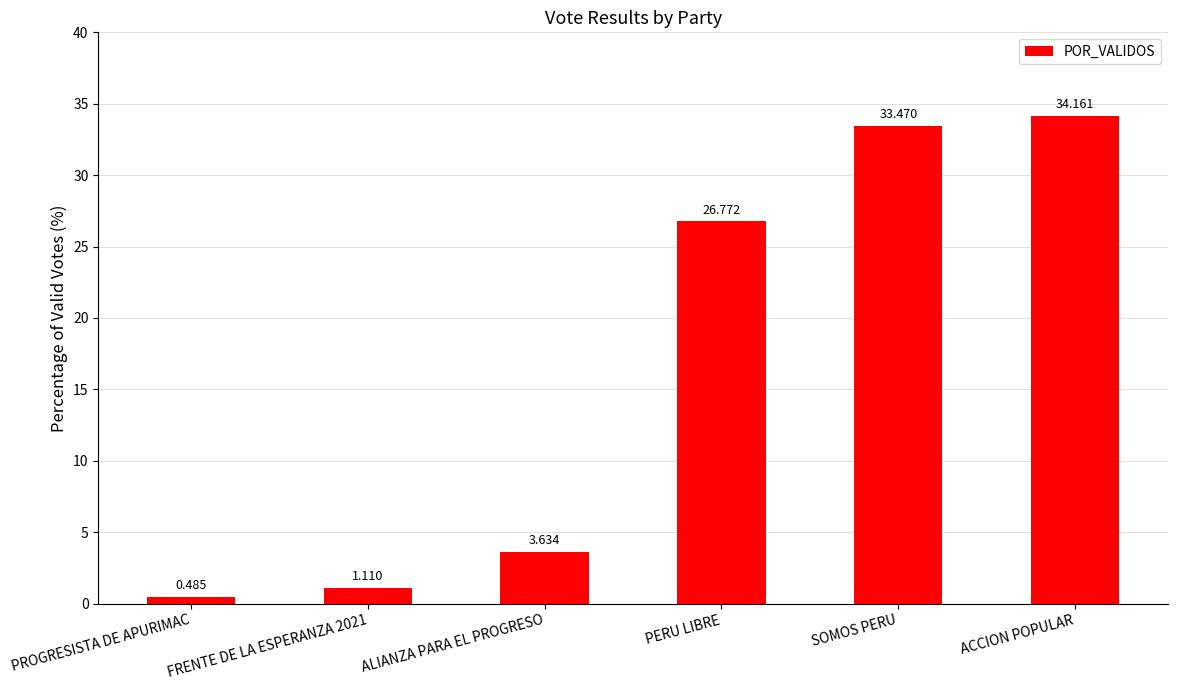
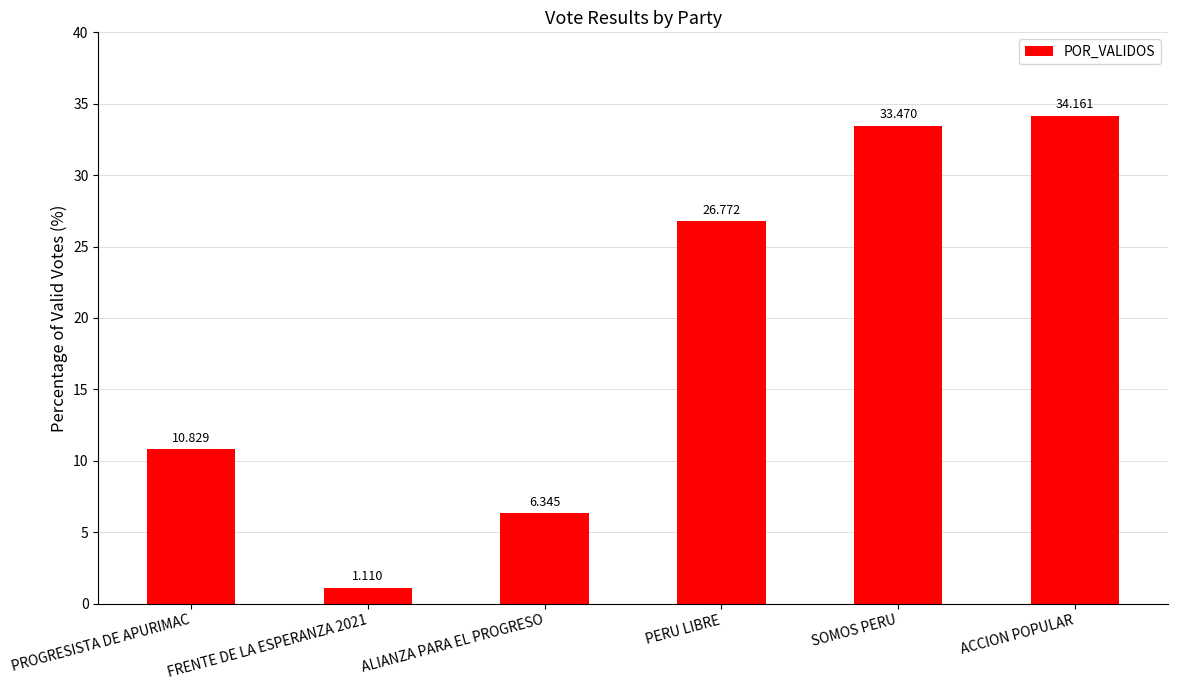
  {
-   "PROGRESISTA DE APURIMAC": 0.485,
+   "PROGRESISTA DE APURIMAC": 10.829,
    "FRENTE DE LA ESPERANZA 2021": 1.110,
-   "ALIANZA PARA EL PROGRESO": 3.634,
+   "ALIANZA PARA EL PROGRESO": 6.345,
    "PERU LIBRE": 26.772,
    "SOMOS PERU": 33.470,
    "ACCION POPULAR": 34.161
  }
